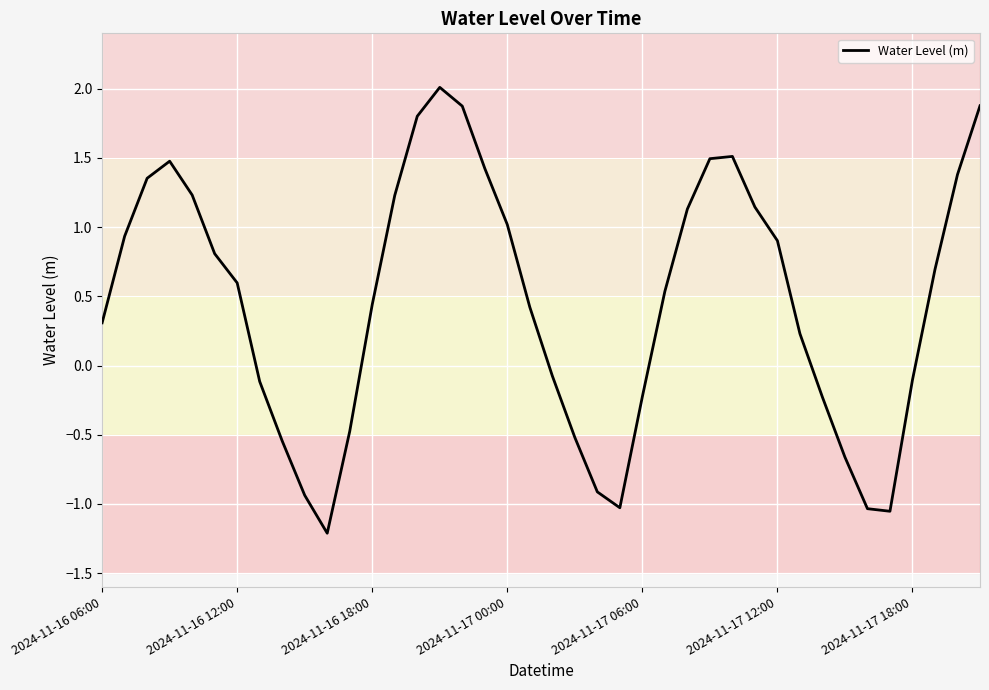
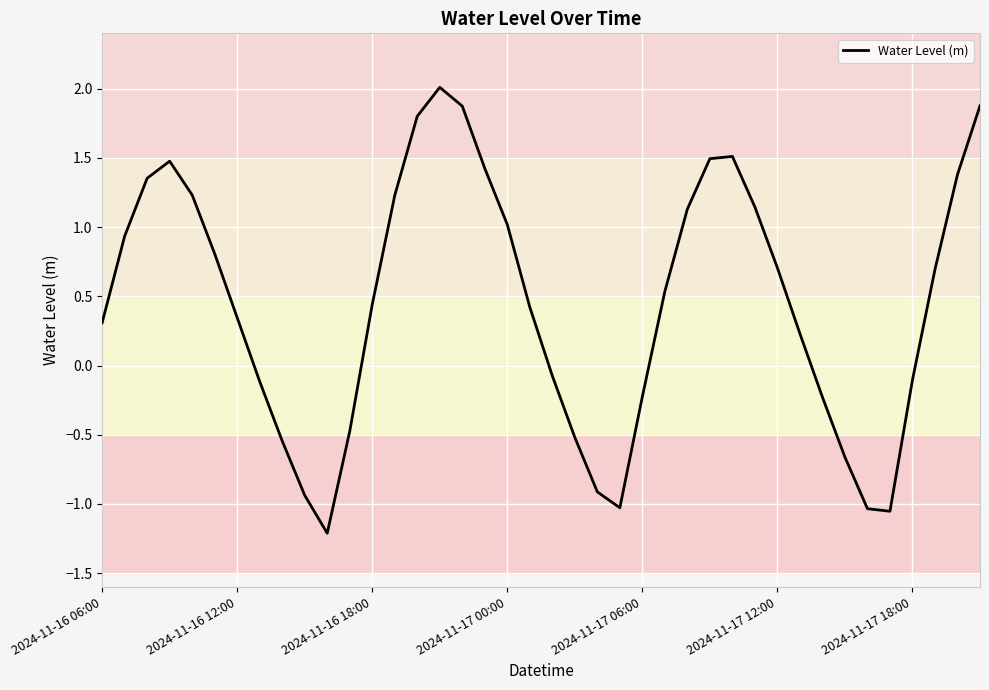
  {
    "2024-11-16 06:00": 0.31,
-   "2024-11-16 12:00": 0.60,
+   "2024-11-16 12:00": 0.35,
    "2024-11-16 18:00": 0.44,
    "2024-11-17 00:00": 1.02,
    "2024-11-17 06:00": -0.22,
-   "2024-11-17 12:00": 0.90,
+   "2024-11-17 12:00": 0.71,
    "2024-11-17 18:00": -0.10
  }
